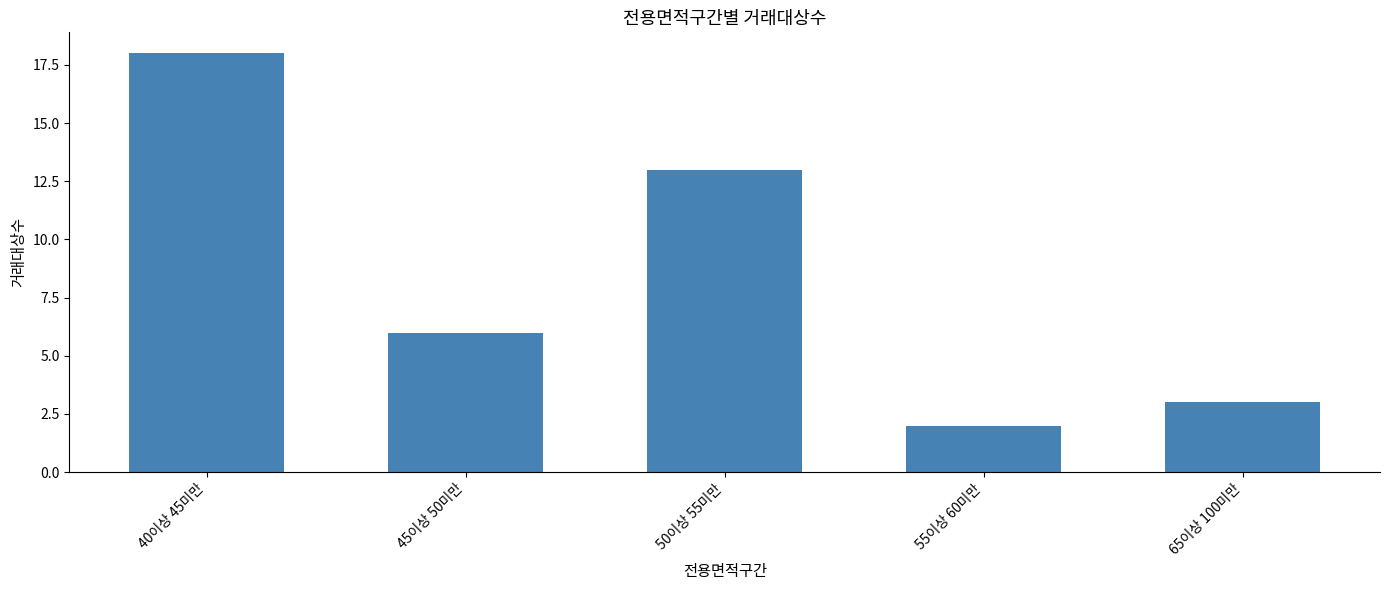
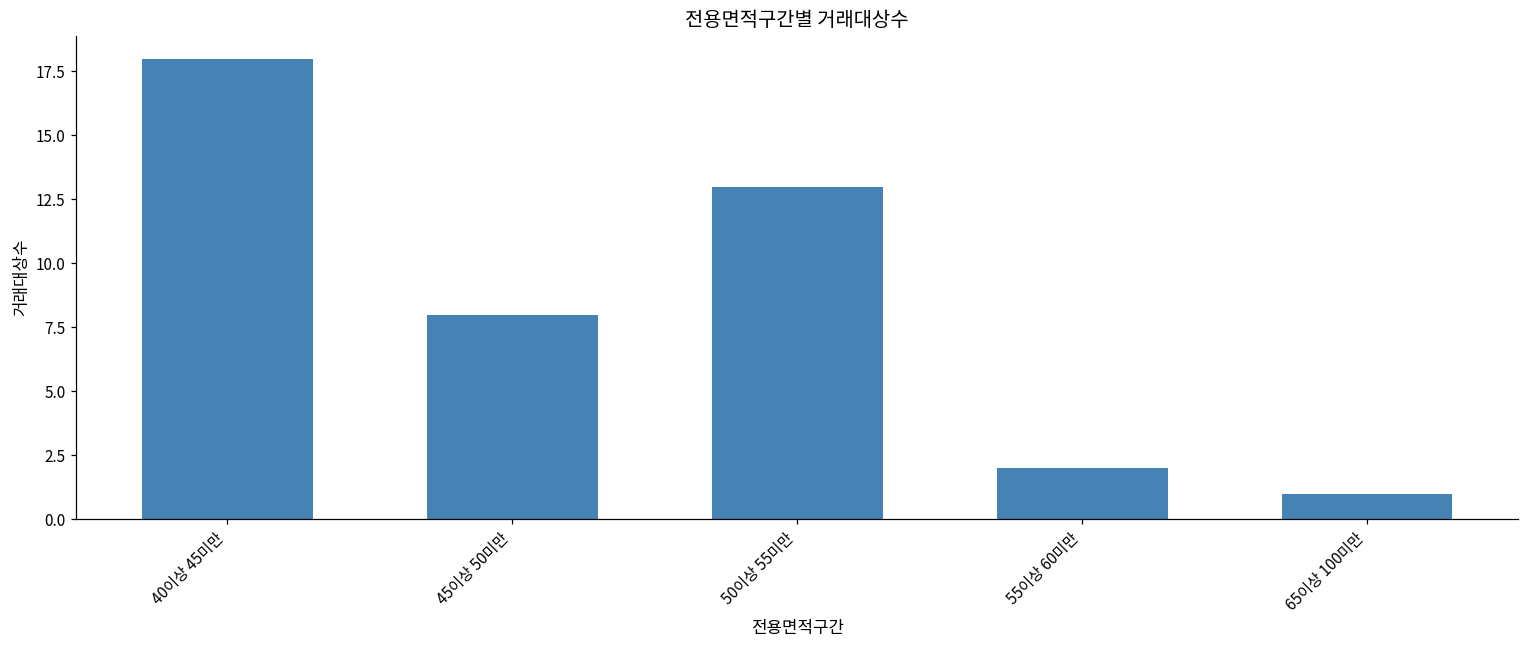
  {
    "40이상 45미만": 18,
-   "45이상 50미만": 6,
+   "45이상 50미만": 8,
    "50이상 55미만": 13,
    "55이상 60미만": 2,
-   "65이상 100미만": 3
+   "65이상 100미만": 1
  }
